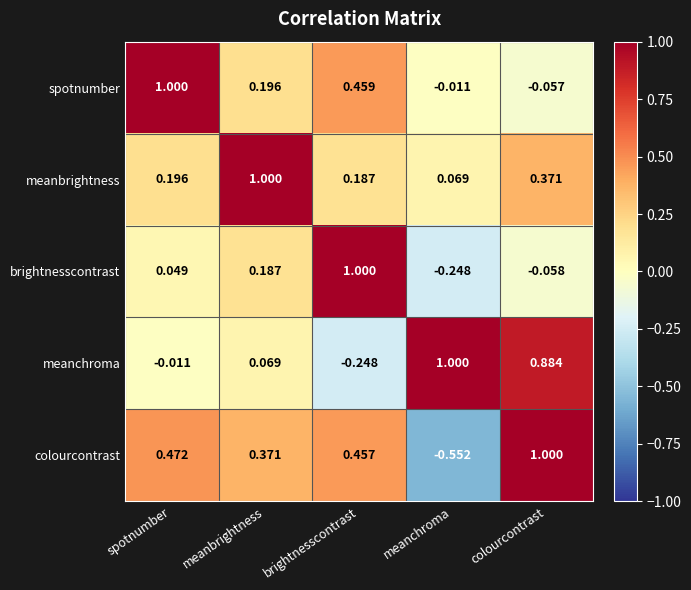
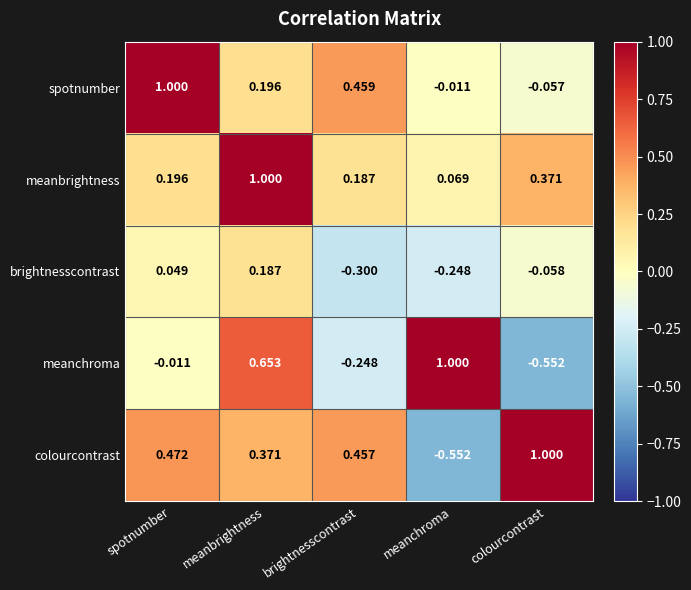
  {
    "spotnumber": {
      "spotnumber": 1.000,
      "meanbrightness": 0.196,
      "brightnesscontrast": 0.459,
      "meanchroma": -0.011,
      "colourcontrast": -0.057
    },
    "meanbrightness": {
      "spotnumber": 0.196,
      "meanbrightness": 1.000,
      "brightnesscontrast": 0.187,
      "meanchroma": 0.069,
      "colourcontrast": 0.371
    },
    "brightnesscontrast": {
      "spotnumber": 0.049,
      "meanbrightness": 0.187,
-     "brightnesscontrast": 1.000,
+     "brightnesscontrast": -0.300,
      "meanchroma": -0.248,
      "colourcontrast": -0.058
    },
    "meanchroma": {
      "spotnumber": -0.011,
-     "meanbrightness": 0.069,
+     "meanbrightness": 0.653,
      "brightnesscontrast": -0.248,
      "meanchroma": 1.000,
-     "colourcontrast": 0.884
+     "colourcontrast": -0.552
    },
    "colourcontrast": {
      "spotnumber": 0.472,
      "meanbrightness": 0.371,
      "brightnesscontrast": 0.457,
      "meanchroma": -0.552,
      "colourcontrast": 1.000
    }
  }
